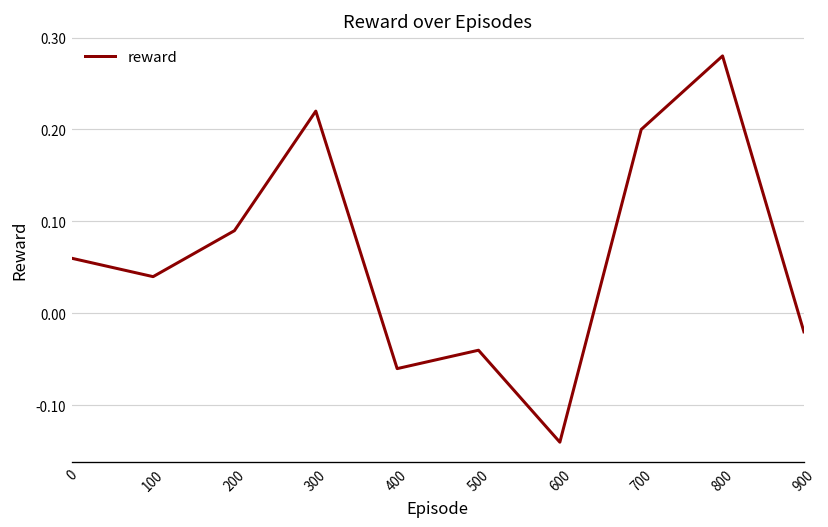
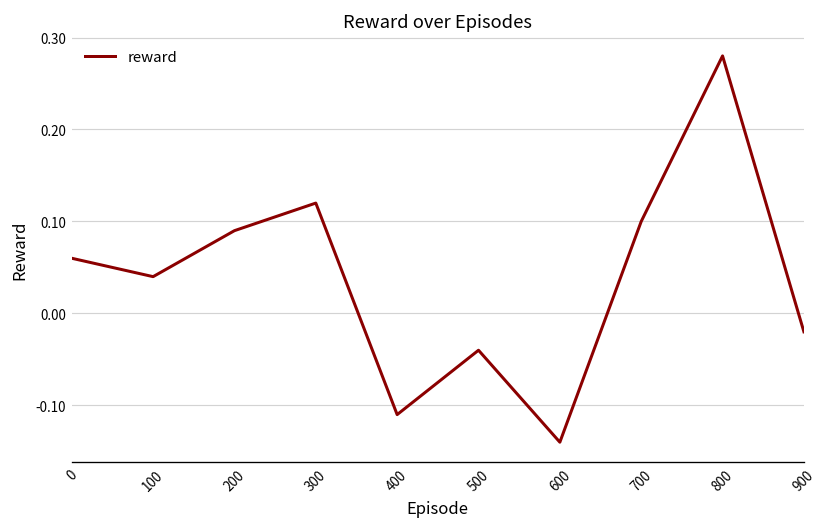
  {
    "0": 0.06,
    "100": 0.04,
    "200": 0.09,
-   "300": 0.22,
-   "400": -0.06,
+   "300": 0.12,
+   "400": -0.11,
    "500": -0.04,
    "600": -0.14,
-   "700": 0.2,
+   "700": 0.1,
    "800": 0.28,
    "900": -0.02
  }
